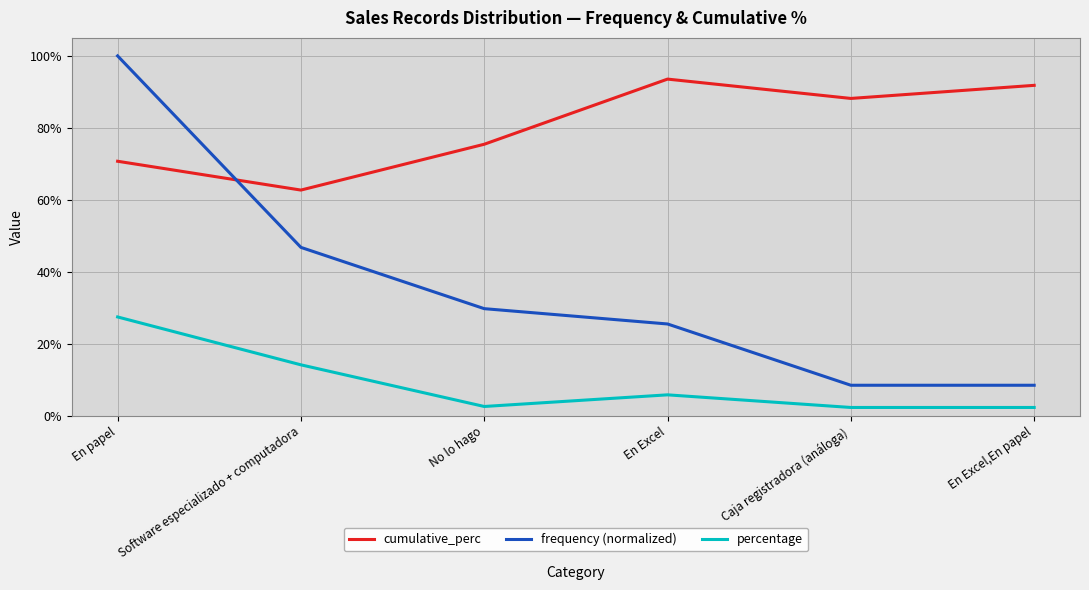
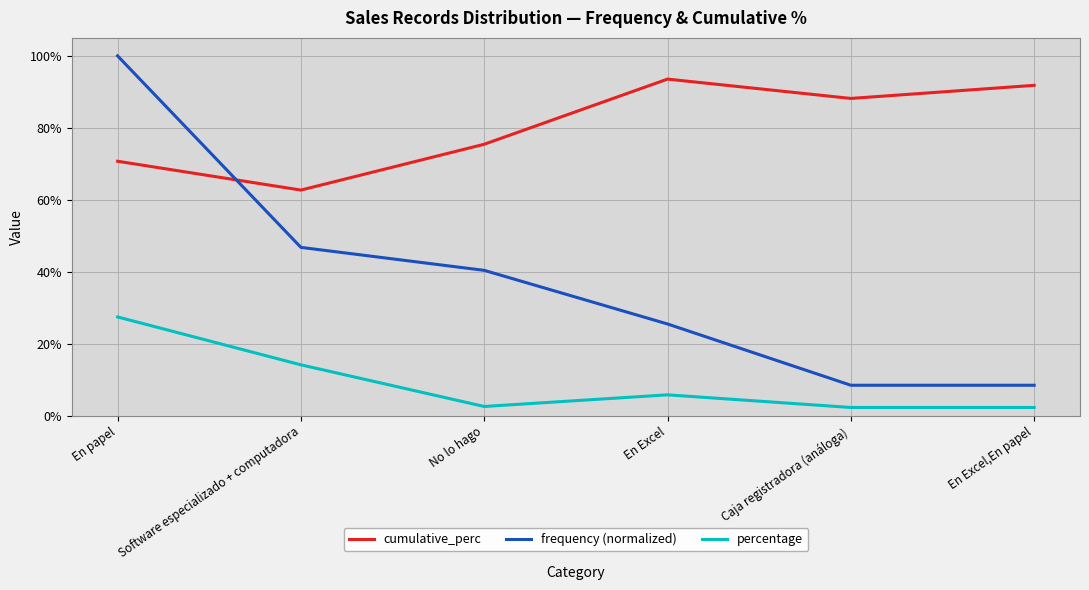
  {
    "cumulative_perc": {
      "En papel": "71%",
      "Software especializado + computadora": "63%",
      "No lo hago": "75%",
      "En Excel": "94%",
      "Caja registradora (análoga)": "88%",
      "En Excel,En papel": "92%"
    },
    "frequency (normalized)": {
      "En papel": "100%",
      "Software especializado + computadora": "47%",
-     "No lo hago": "30%",
+     "No lo hago": "40%",
      "En Excel": "26%",
      "Caja registradora (análoga)": "9%",
      "En Excel,En papel": "9%"
    },
    "percentage": {
      "En papel": "27%",
      "Software especializado + computadora": "14%",
      "No lo hago": "3%",
      "En Excel": "6%",
      "Caja registradora (análoga)": "2%",
      "En Excel,En papel": "2%"
    }
  }
